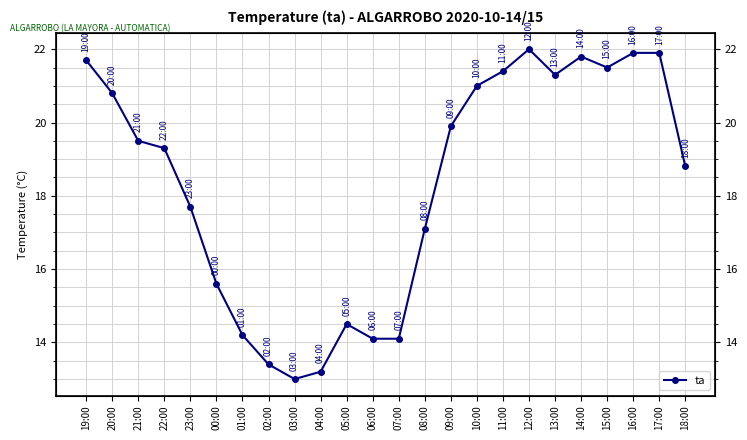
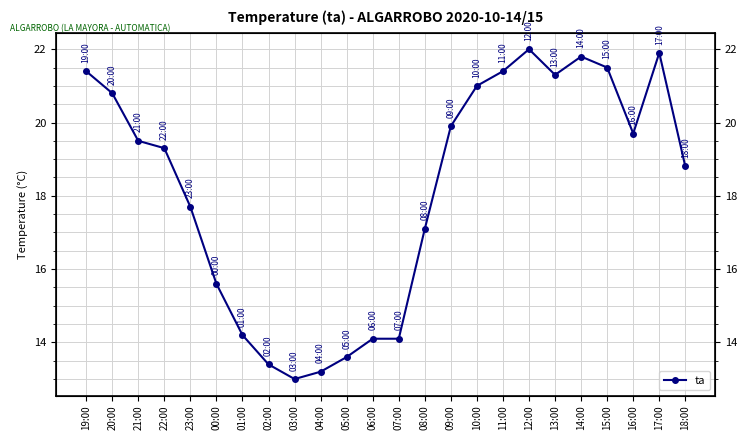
  {
-   "19:00": 21.7,
-   "05:00": 14.5,
-   "16:00": 21.9
+   "19:00": 21.4,
+   "05:00": 13.6,
+   "16:00": 19.7
  }
